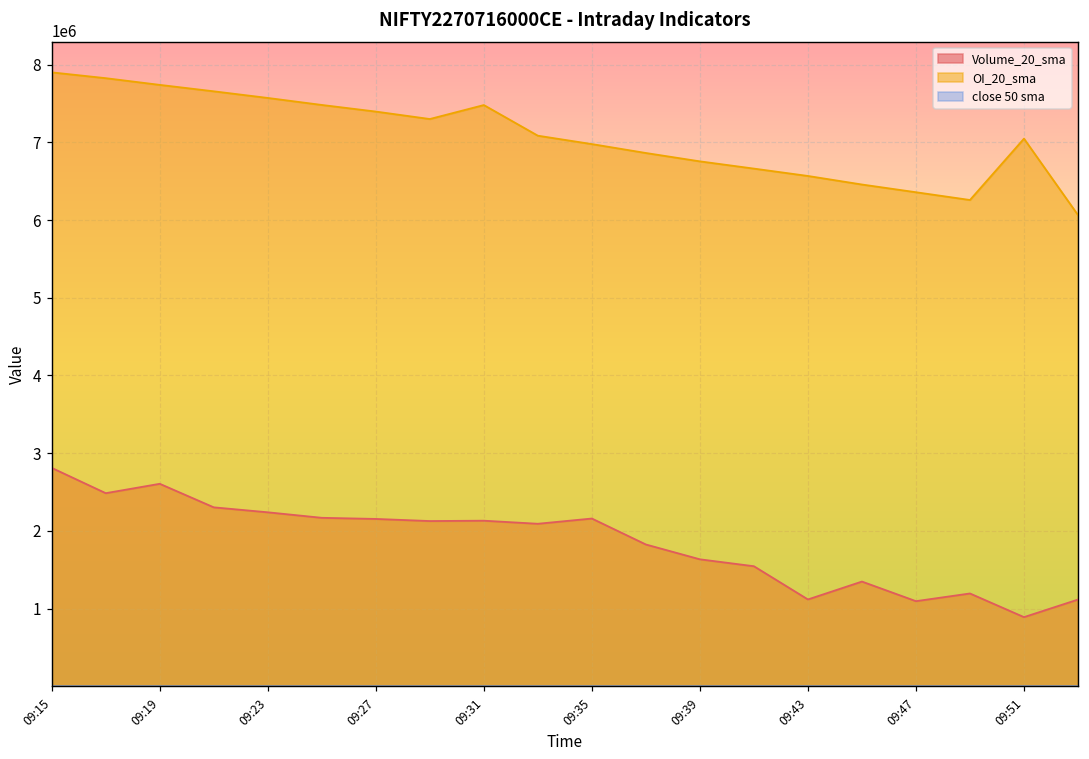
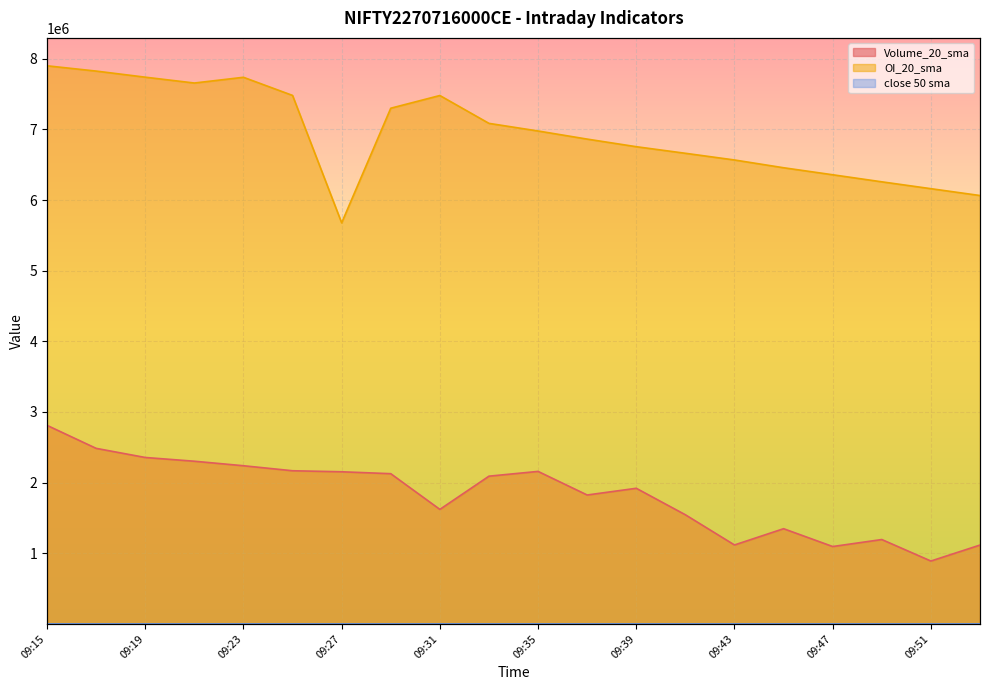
  {
    "Volume_20_sma": {
      "09:15": 2800000,
-     "09:19": 2600000,
+     "09:19": 2400000,
      "09:23": 2200000,
      "09:27": 2200000,
-     "09:31": 2100000,
+     "09:31": 1600000,
      "09:35": 2200000,
-     "09:39": 1600000,
+     "09:39": 1900000,
      "09:43": 1100000,
      "09:47": 1100000,
      "09:51": 900000
    },
    "OI_20_sma": {
      "09:15": 7900000,
      "09:19": 7700000,
-     "09:23": 7600000,
-     "09:27": 7400000,
+     "09:23": 7700000,
+     "09:27": 5700000,
      "09:31": 7500000,
      "09:35": 7000000,
      "09:39": 6800000,
      "09:43": 6600000,
      "09:47": 6400000,
-     "09:51": 7000000
+     "09:51": 6200000
    },
    "close 50 sma": {
      "09:15": 0,
      "09:19": 0,
      "09:23": 0,
      "09:27": 0,
      "09:31": 0,
      "09:35": 0,
      "09:39": 0,
      "09:43": 0,
      "09:47": 0,
      "09:51": 0
    }
  }
